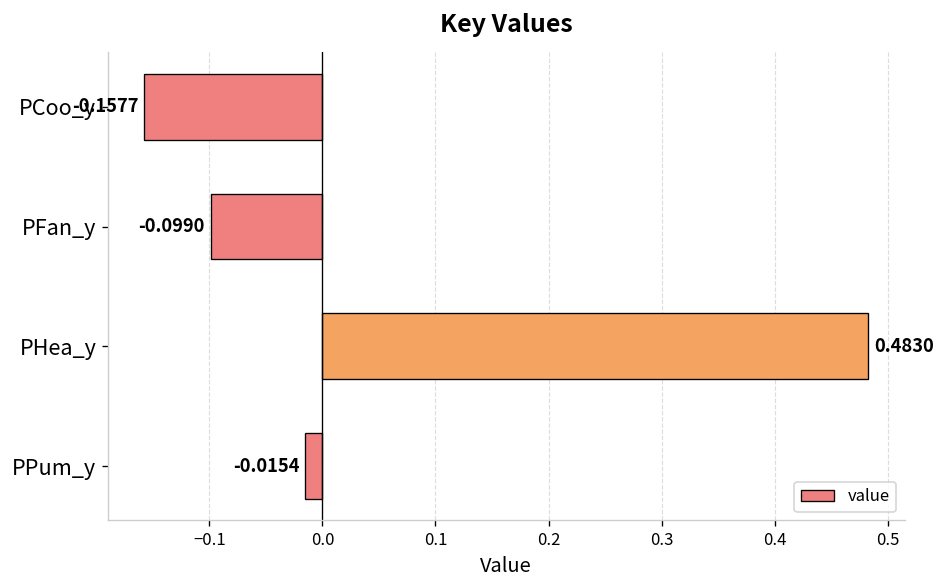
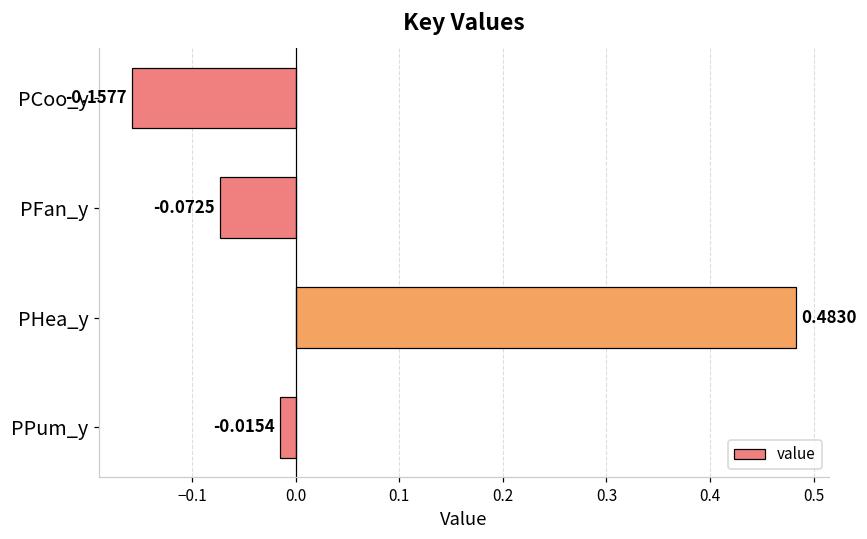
  {
    "PCoo_y": -0.1577,
-   "PFan_y": -0.0990,
+   "PFan_y": -0.0725,
    "PHea_y": 0.4830,
    "PPum_y": -0.0154
  }
